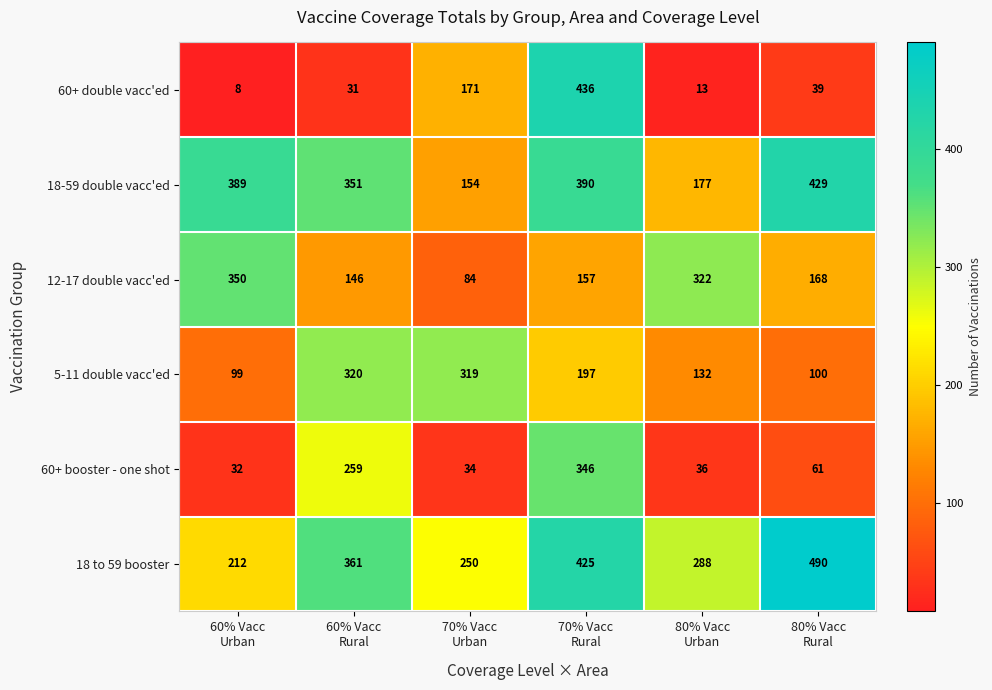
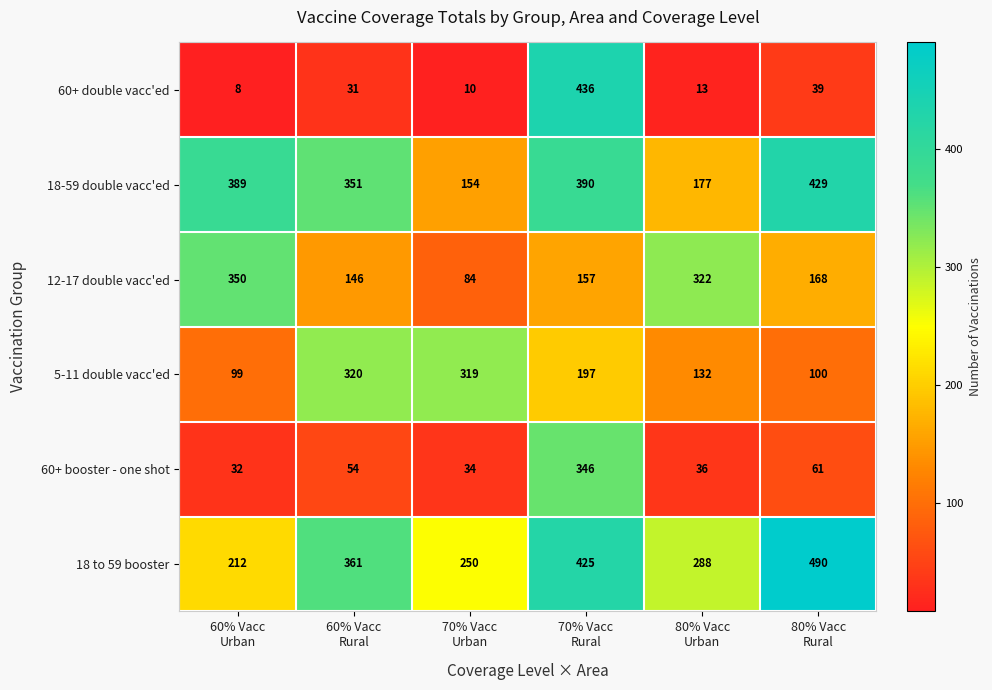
  {
    "60+ double vacc'ed": {
      "60% Vacc Urban": 8,
      "60% Vacc Rural": 31,
-     "70% Vacc Urban": 171,
+     "70% Vacc Urban": 10,
      "70% Vacc Rural": 436,
      "80% Vacc Urban": 13,
      "80% Vacc Rural": 39
    },
    "18-59 double vacc'ed": {
      "60% Vacc Urban": 389,
      "60% Vacc Rural": 351,
      "70% Vacc Urban": 154,
      "70% Vacc Rural": 390,
      "80% Vacc Urban": 177,
      "80% Vacc Rural": 429
    },
    "12-17 double vacc'ed": {
      "60% Vacc Urban": 350,
      "60% Vacc Rural": 146,
      "70% Vacc Urban": 84,
      "70% Vacc Rural": 157,
      "80% Vacc Urban": 322,
      "80% Vacc Rural": 168
    },
    "5-11 double vacc'ed": {
      "60% Vacc Urban": 99,
      "60% Vacc Rural": 320,
      "70% Vacc Urban": 319,
      "70% Vacc Rural": 197,
      "80% Vacc Urban": 132,
      "80% Vacc Rural": 100
    },
    "60+ booster - one shot": {
      "60% Vacc Urban": 32,
-     "60% Vacc Rural": 259,
+     "60% Vacc Rural": 54,
      "70% Vacc Urban": 34,
      "70% Vacc Rural": 346,
      "80% Vacc Urban": 36,
      "80% Vacc Rural": 61
    },
    "18 to 59 booster": {
      "60% Vacc Urban": 212,
      "60% Vacc Rural": 361,
      "70% Vacc Urban": 250,
      "70% Vacc Rural": 425,
      "80% Vacc Urban": 288,
      "80% Vacc Rural": 490
    }
  }
